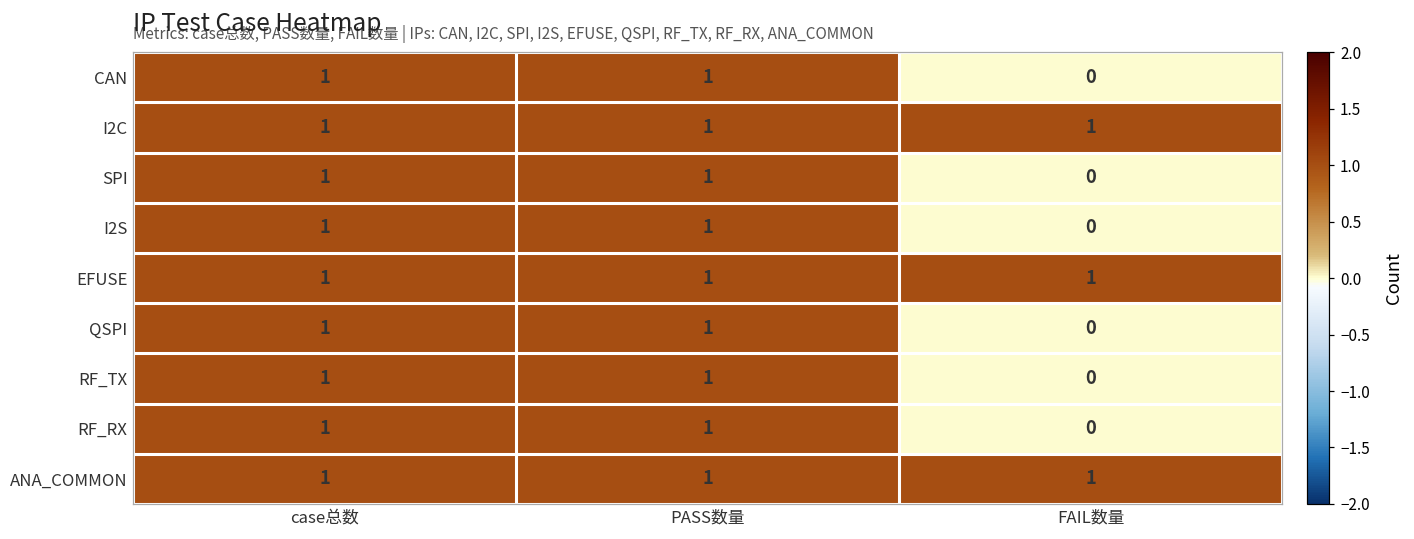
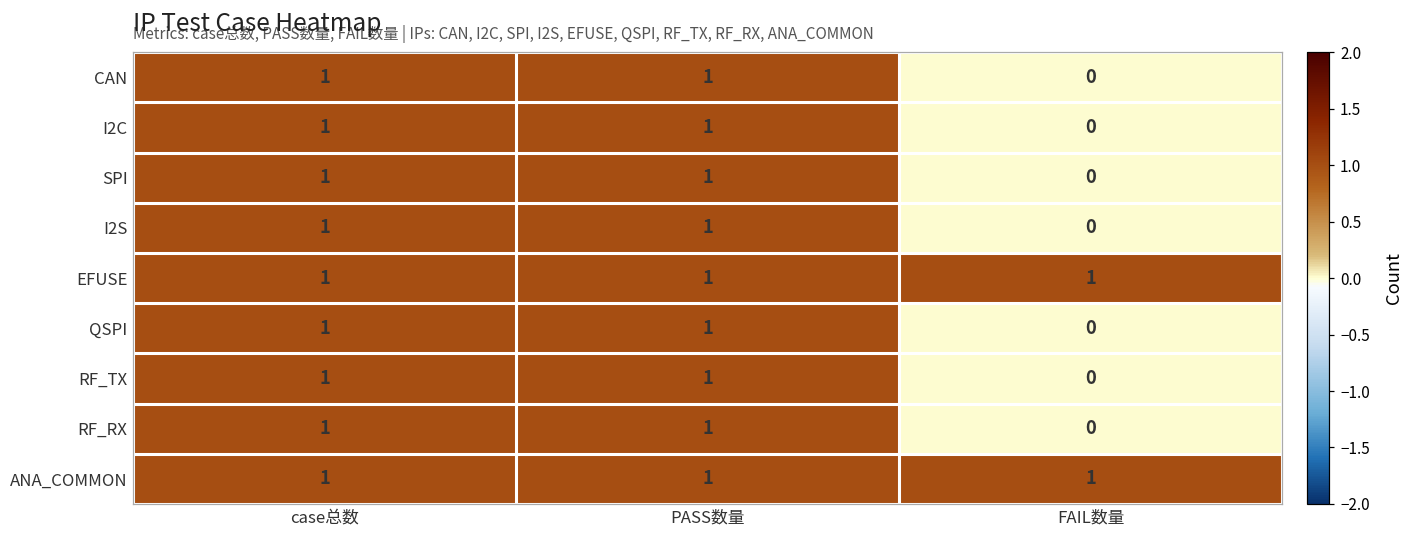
  {
    "CAN": {
      "case总数": 1,
      "PASS数量": 1,
      "FAIL数量": 0
    },
    "I2C": {
      "case总数": 1,
      "PASS数量": 1,
-     "FAIL数量": 1
+     "FAIL数量": 0
    },
    "SPI": {
      "case总数": 1,
      "PASS数量": 1,
      "FAIL数量": 0
    },
    "I2S": {
      "case总数": 1,
      "PASS数量": 1,
      "FAIL数量": 0
    },
    "EFUSE": {
      "case总数": 1,
      "PASS数量": 1,
      "FAIL数量": 1
    },
    "QSPI": {
      "case总数": 1,
      "PASS数量": 1,
      "FAIL数量": 0
    },
    "RF_TX": {
      "case总数": 1,
      "PASS数量": 1,
      "FAIL数量": 0
    },
    "RF_RX": {
      "case总数": 1,
      "PASS数量": 1,
      "FAIL数量": 0
    },
    "ANA_COMMON": {
      "case总数": 1,
      "PASS数量": 1,
      "FAIL数量": 1
    }
  }
